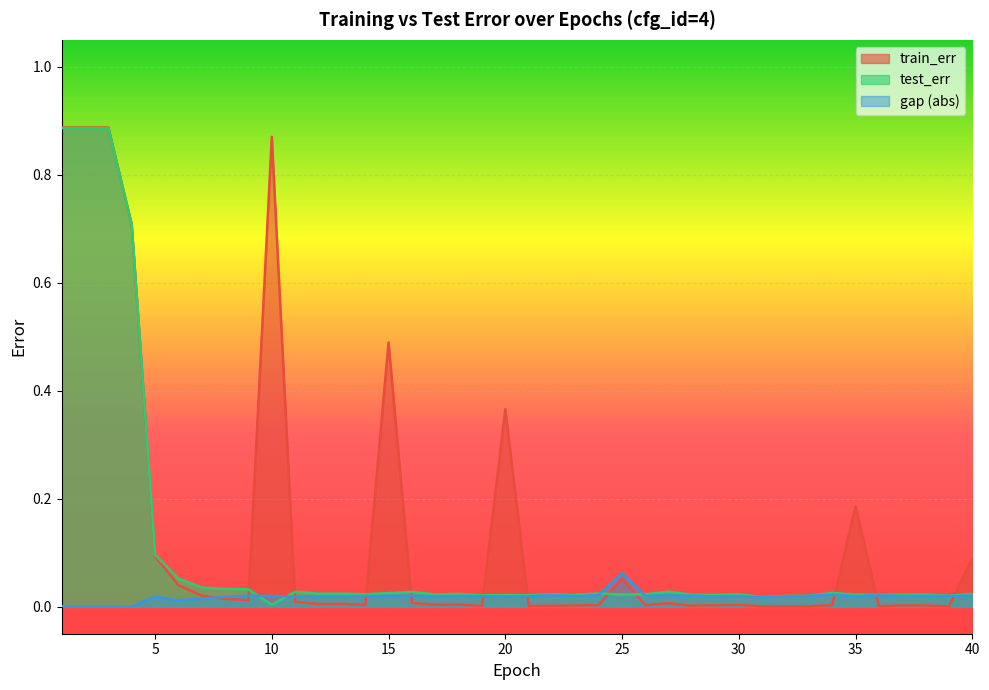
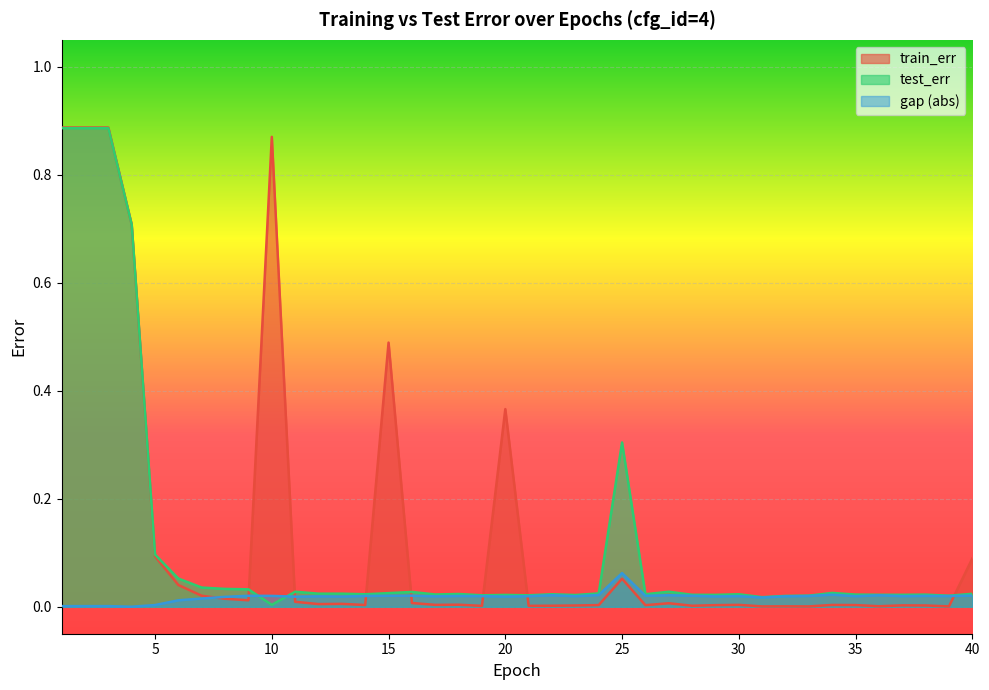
  {
    "train_err": {
      "10": 0.87,
      "15": 0.49,
      "20": 0.37,
      "25": 0.05,
      "30": 0.00,
-     "35": 0.19,
+     "35": 0.00,
      "40": 0.09
    },
    "test_err": {
      "10": 0.00,
      "15": 0.03,
-     "25": 0.02
+     "25": 0.30
    },
    "gap (abs)": {
-     "5": 0.02,
+     "5": 0.00,
      "10": 0.02,
      "15": 0.02,
      "25": 0.06
    }
  }
